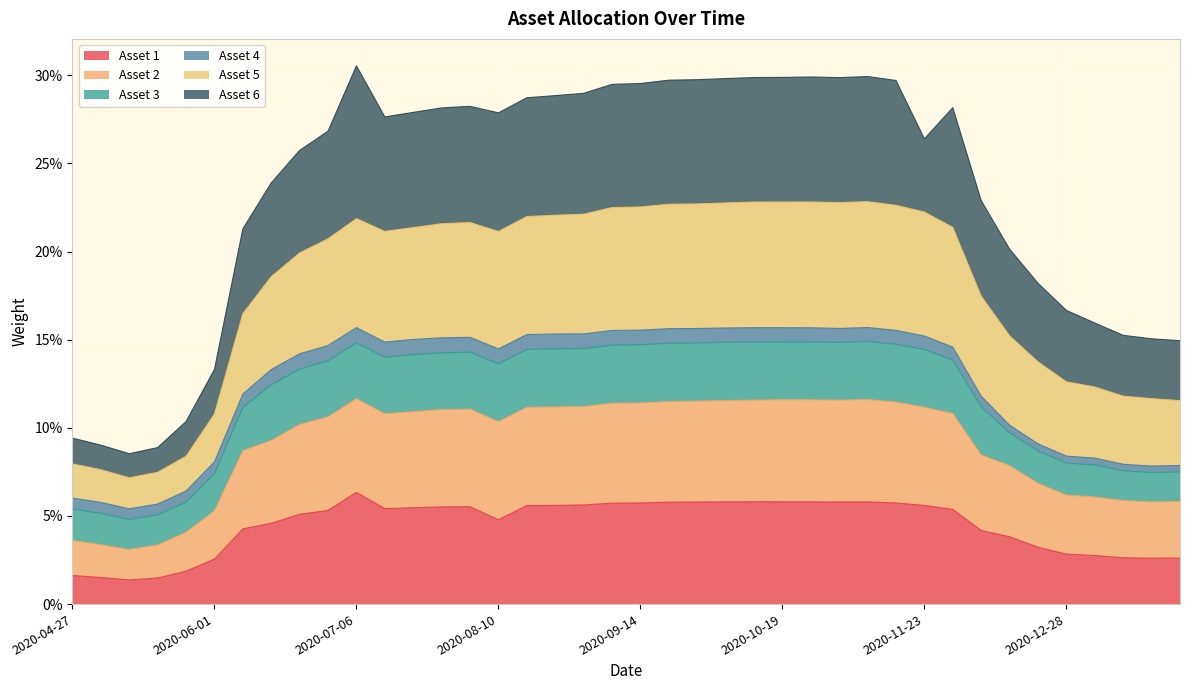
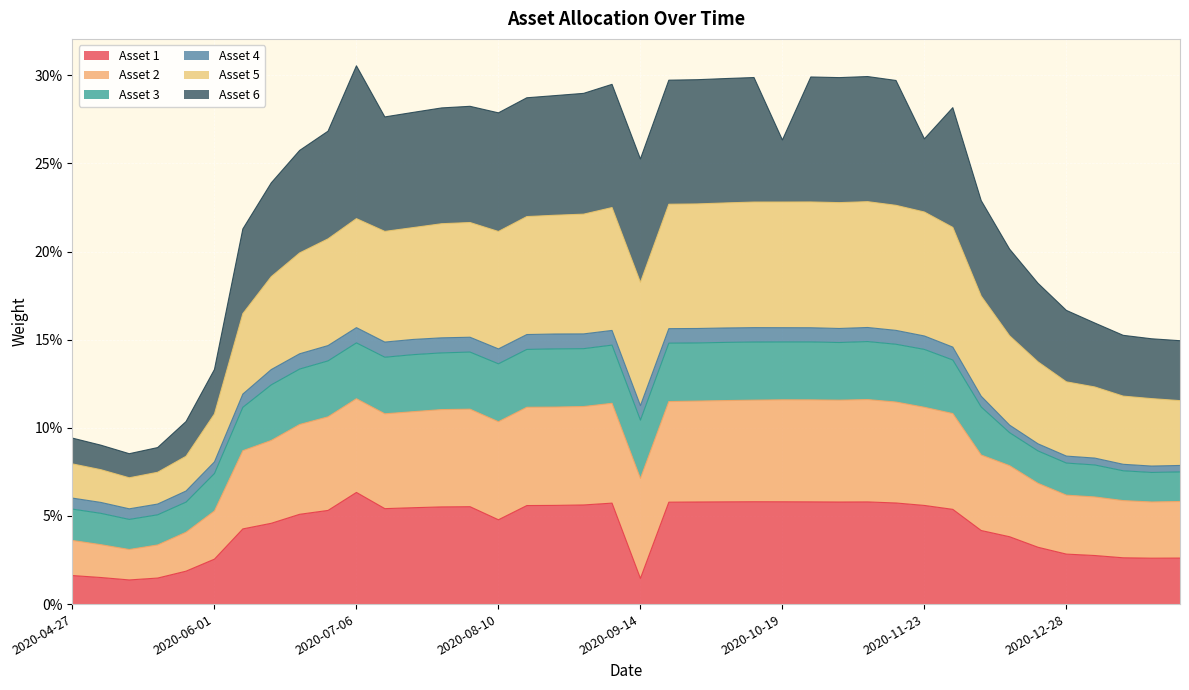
  {
    "Asset 1": {
      "2020-04-27": "1.6%",
      "2020-06-01": "2.6%",
      "2020-07-06": "6.3%",
      "2020-08-10": "4.8%",
-     "2020-09-14": "5.7%",
+     "2020-09-14": "1.5%",
      "2020-10-19": "5.8%",
      "2020-11-23": "5.6%",
      "2020-12-28": "2.8%"
    },
    "Asset 6": {
      "2020-04-27": "1.5%",
      "2020-06-01": "2.5%",
      "2020-07-06": "8.7%",
      "2020-08-10": "6.7%",
      "2020-09-14": "7.0%",
-     "2020-10-19": "7.1%",
+     "2020-10-19": "3.5%",
      "2020-11-23": "4.2%",
      "2020-12-28": "4.1%"
    }
  }
